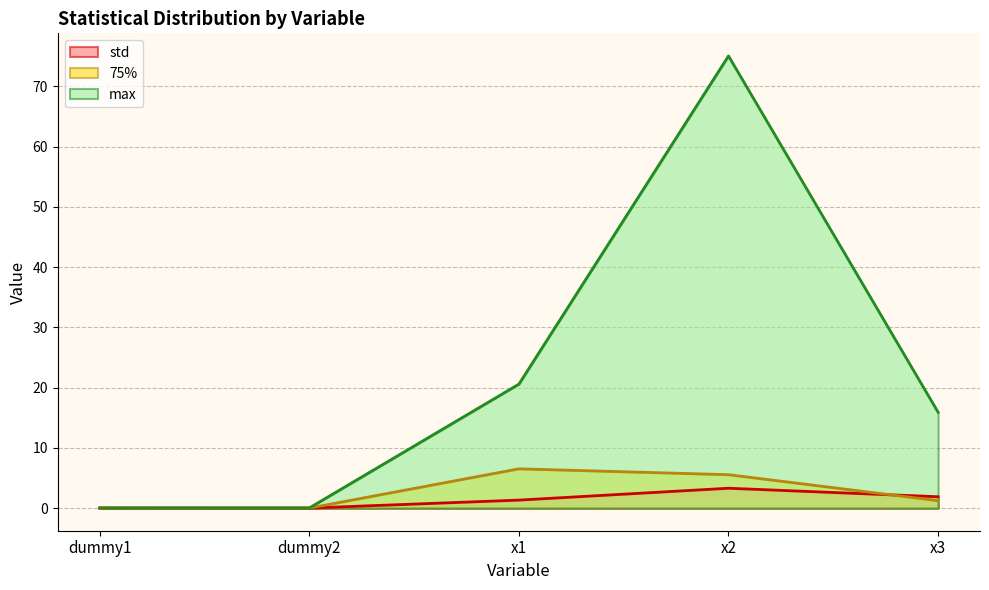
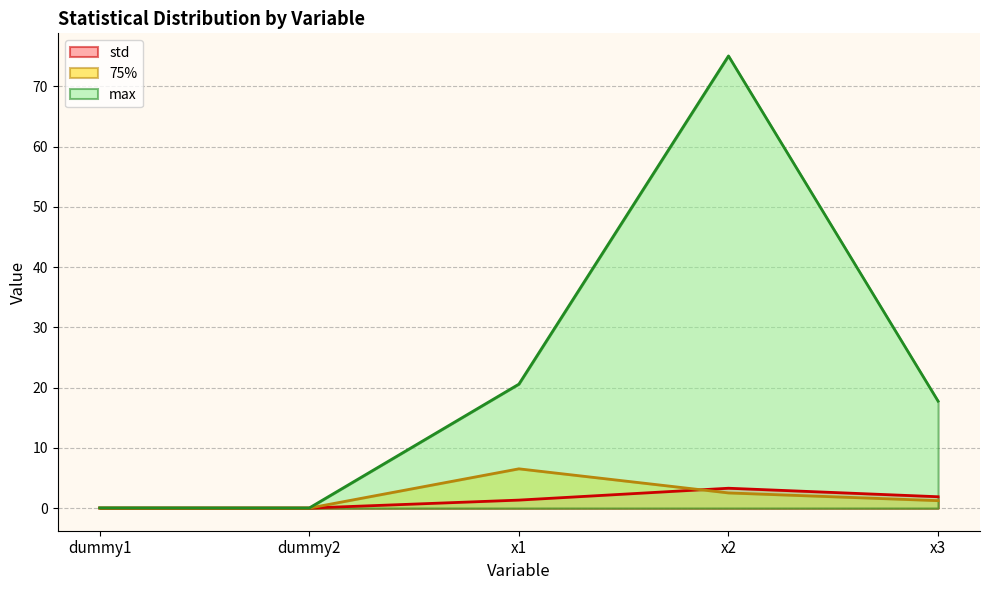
  {
    "std": {
      "x1": 1,
      "x2": 3,
      "x3": 2
    },
    "75%": {
      "x1": 7,
-     "x2": 6,
+     "x2": 3,
      "x3": 1
    },
    "max": {
      "x1": 21,
      "x2": 75,
-     "x3": 16
+     "x3": 18
    }
  }
